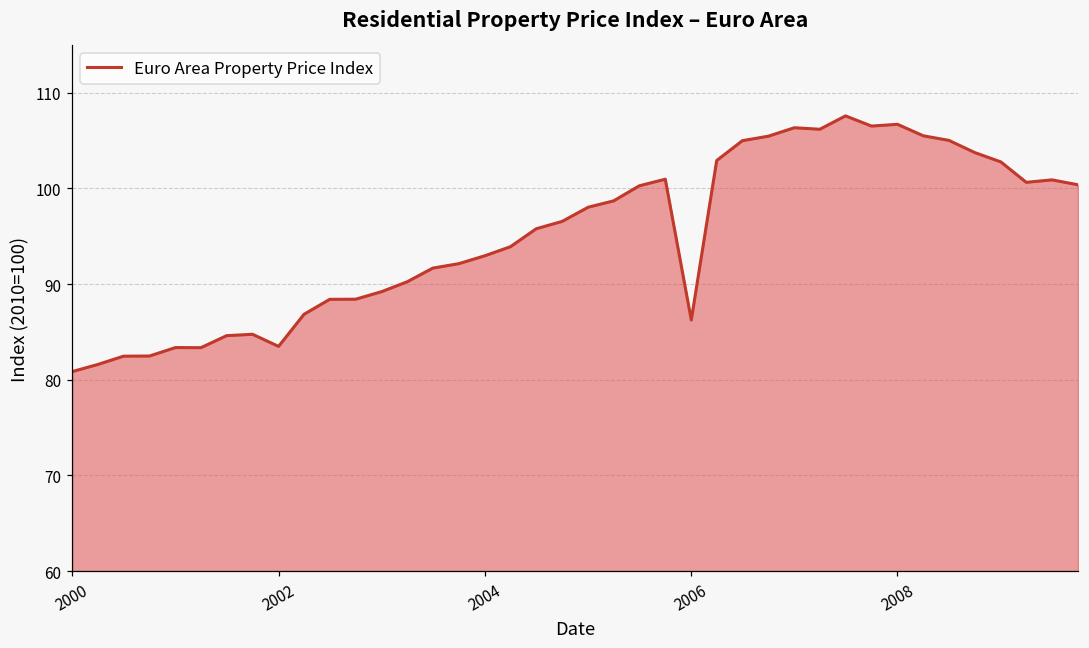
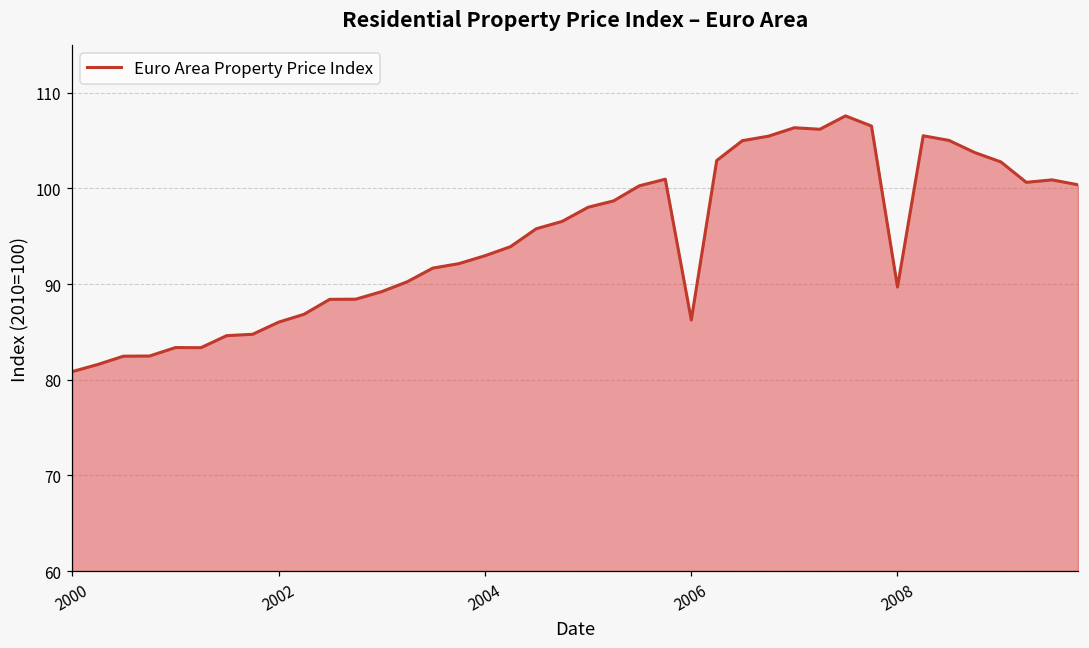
  {
    "2000": 81,
-   "2002": 83,
+   "2002": 86,
    "2004": 93,
    "2006": 86,
-   "2008": 107
+   "2008": 90
  }
